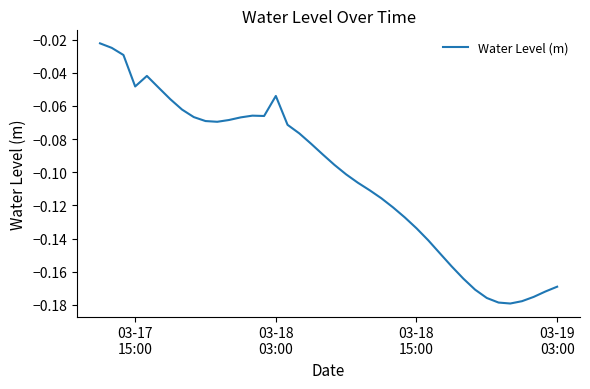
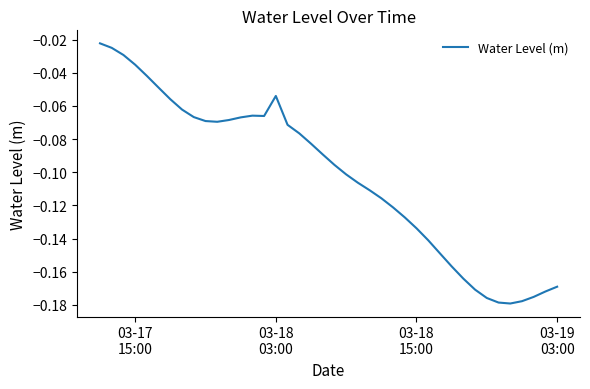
  {
-   "03-17 15:00": -0.048,
+   "03-17 15:00": -0.035,
    "03-18 03:00": -0.054,
    "03-18 15:00": -0.134,
    "03-19 03:00": -0.169
  }
